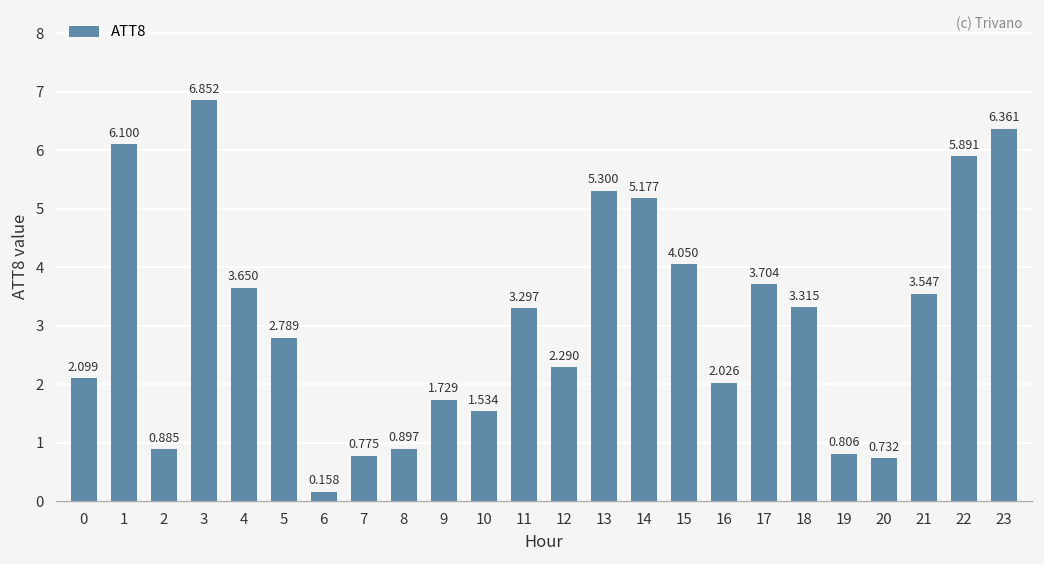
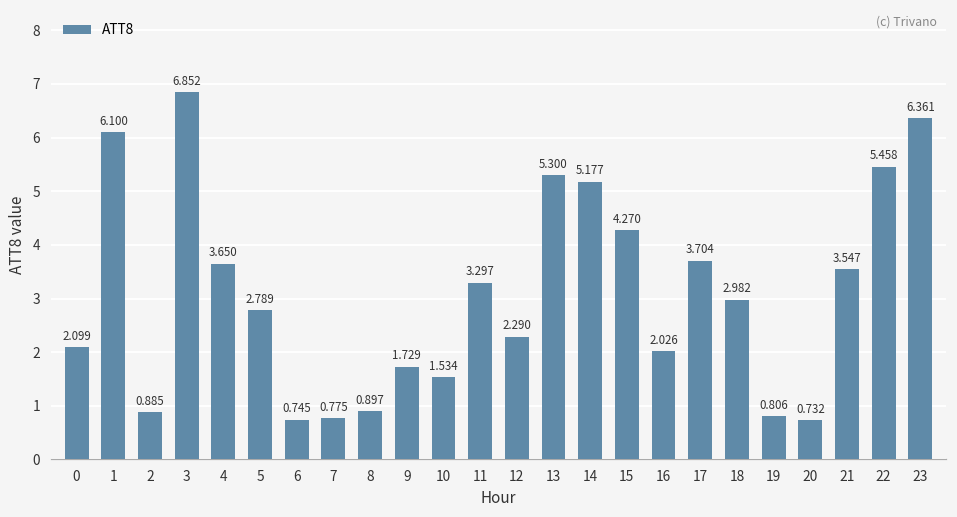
  {
    "0": 2.099,
    "1": 6.100,
    "2": 0.885,
    "3": 6.852,
    "4": 3.650,
    "5": 2.789,
-   "6": 0.158,
+   "6": 0.745,
    "7": 0.775,
    "8": 0.897,
    "9": 1.729,
    "10": 1.534,
    "11": 3.297,
    "12": 2.290,
    "13": 5.300,
    "14": 5.177,
-   "15": 4.050,
+   "15": 4.270,
    "16": 2.026,
    "17": 3.704,
-   "18": 3.315,
+   "18": 2.982,
    "19": 0.806,
    "20": 0.732,
    "21": 3.547,
-   "22": 5.891,
+   "22": 5.458,
    "23": 6.361
  }
